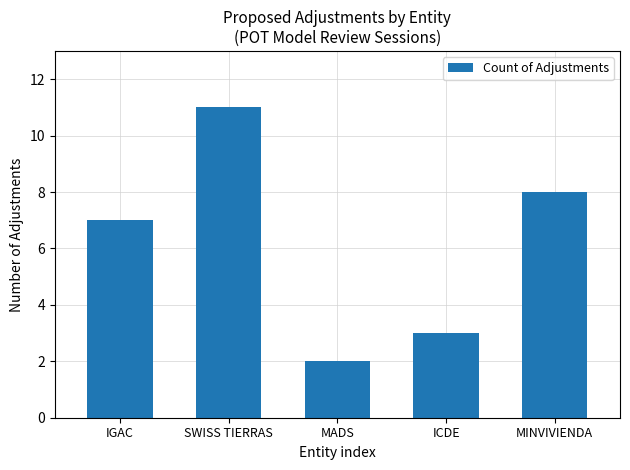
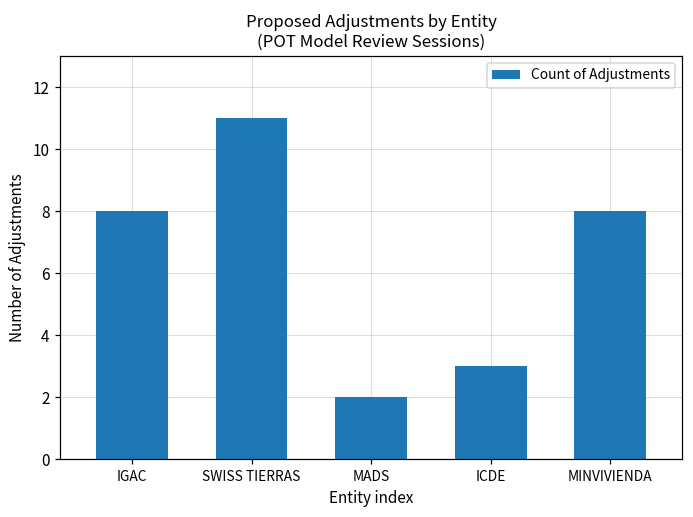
  {
-   "IGAC": 7,
+   "IGAC": 8,
    "SWISS TIERRAS": 11,
    "MADS": 2,
    "ICDE": 3,
    "MINVIVIENDA": 8
  }
